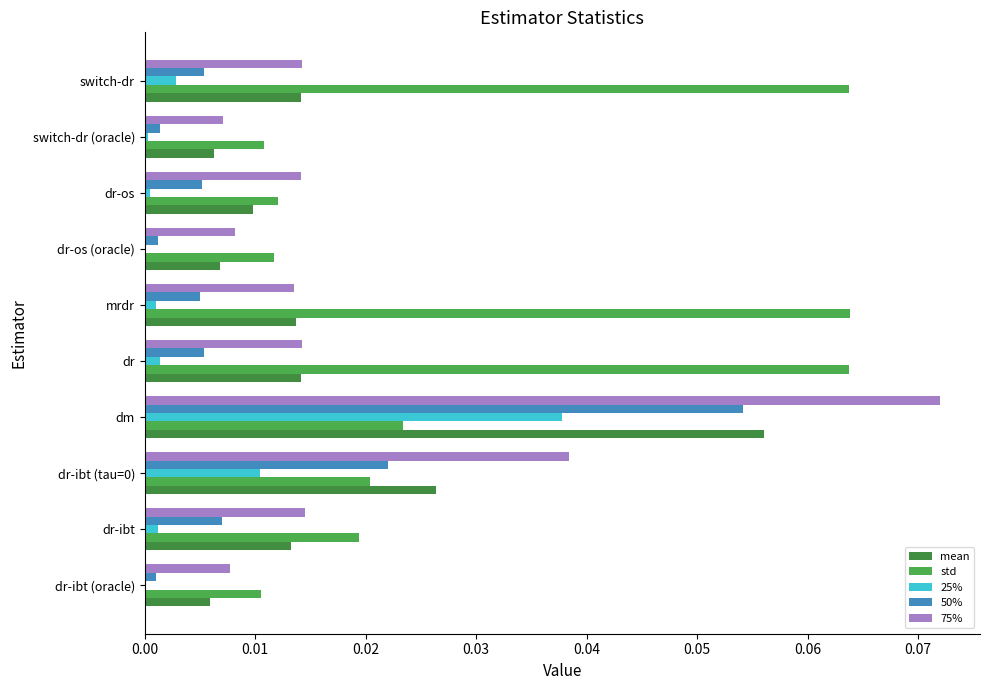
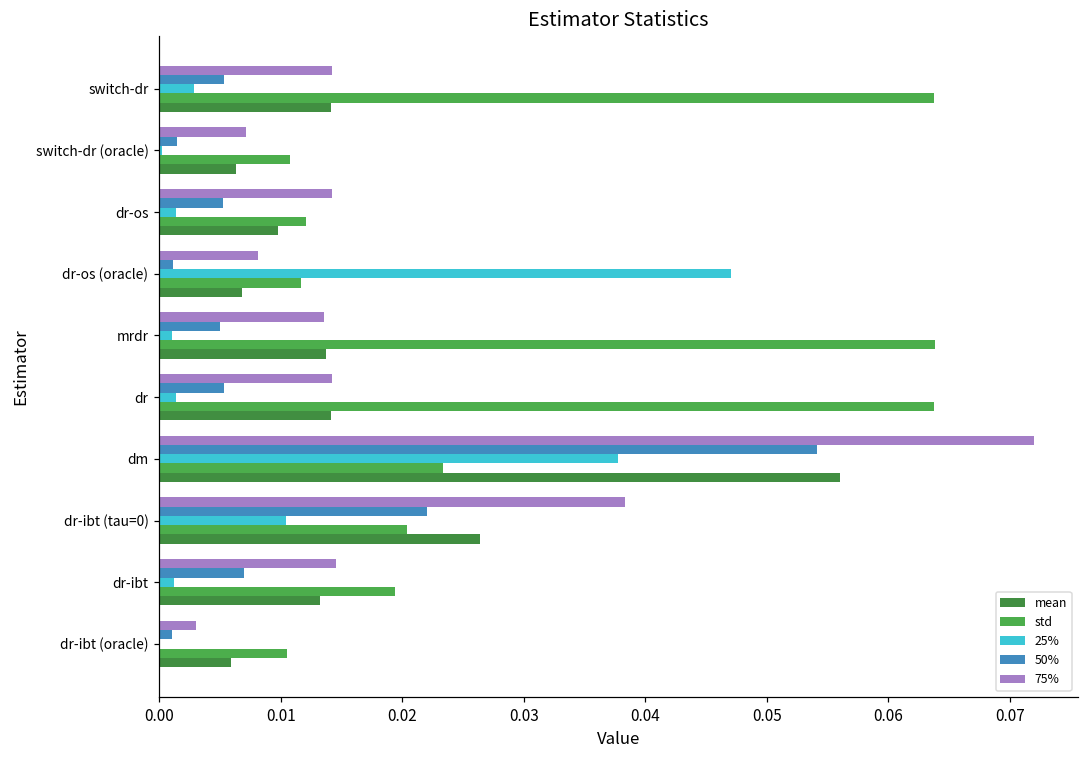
  {
    "25%": {
      "switch-dr": 0.0029,
      "switch-dr (oracle)": 0.0003,
-     "dr-os": 0.0004,
-     "dr-os (oracle)": 0.0001,
+     "dr-os": 0.0014,
+     "dr-os (oracle)": 0.0471,
      "mrdr": 0.0010,
      "dr": 0.0014,
      "dm": 0.0378,
      "dr-ibt (tau=0)": 0.0104,
      "dr-ibt": 0.0012
    },
    "50%": {
      "switch-dr": 0.0054,
      "switch-dr (oracle)": 0.0014,
      "dr-os": 0.0052,
      "dr-os (oracle)": 0.0012,
      "mrdr": 0.0050,
      "dr": 0.0054,
      "dm": 0.0541,
      "dr-ibt (tau=0)": 0.0220,
      "dr-ibt": 0.0070,
      "dr-ibt (oracle)": 0.0010
    },
    "75%": {
      "switch-dr": 0.0142,
      "switch-dr (oracle)": 0.0071,
      "dr-os": 0.0142,
      "dr-os (oracle)": 0.0081,
      "mrdr": 0.0136,
      "dr": 0.0142,
      "dm": 0.0720,
      "dr-ibt (tau=0)": 0.0384,
      "dr-ibt": 0.0145,
-     "dr-ibt (oracle)": 0.0077
+     "dr-ibt (oracle)": 0.0030
    }
  }
